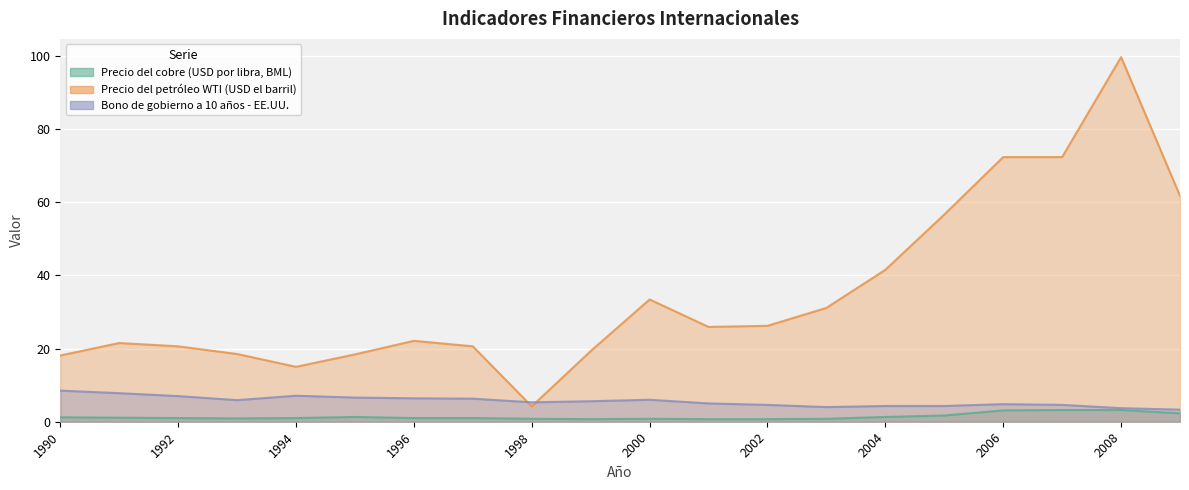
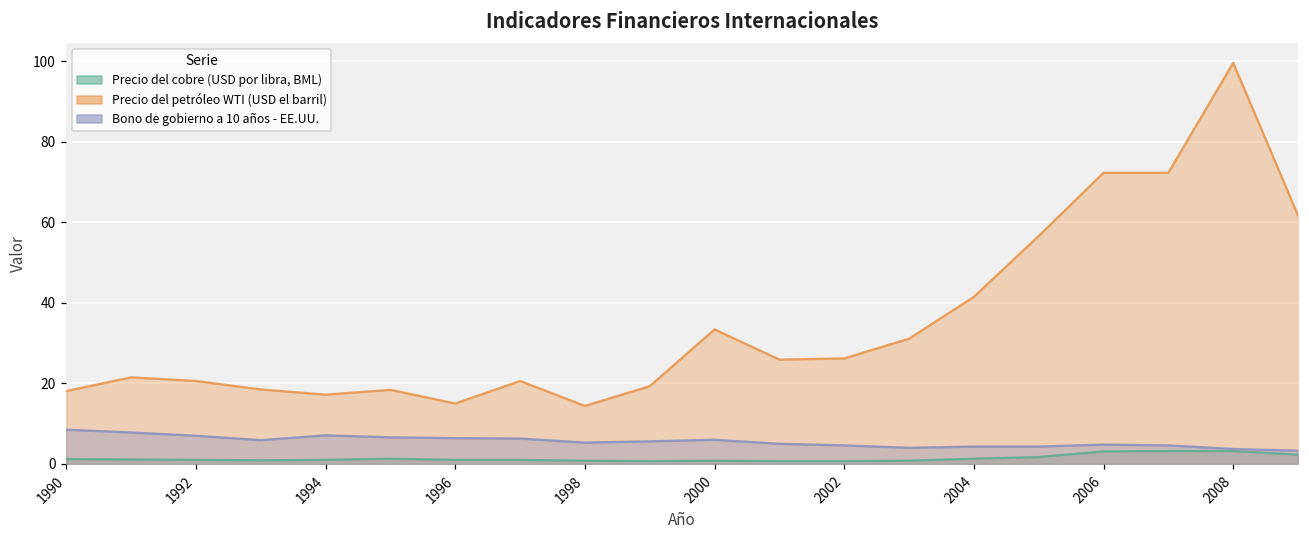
  {
    "Precio del petróleo WTI (USD el barril)": {
      "1990": 18,
      "1992": 21,
-     "1994": 15,
-     "1996": 22,
-     "1998": 4,
+     "1994": 17,
+     "1996": 15,
+     "1998": 14,
      "2000": 33,
      "2002": 26,
      "2004": 42,
      "2006": 72,
      "2008": 100
    }
  }
